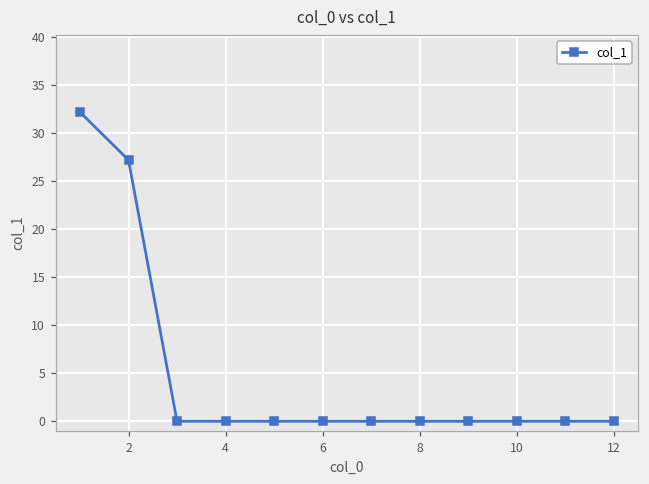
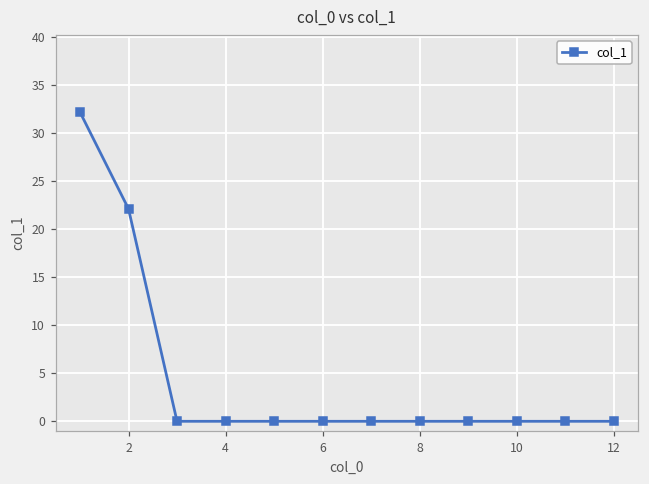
  {
-   "2": 27,
+   "2": 22,
    "4": 0,
    "6": 0,
    "8": 0,
    "10": 0,
    "12": 0
  }
